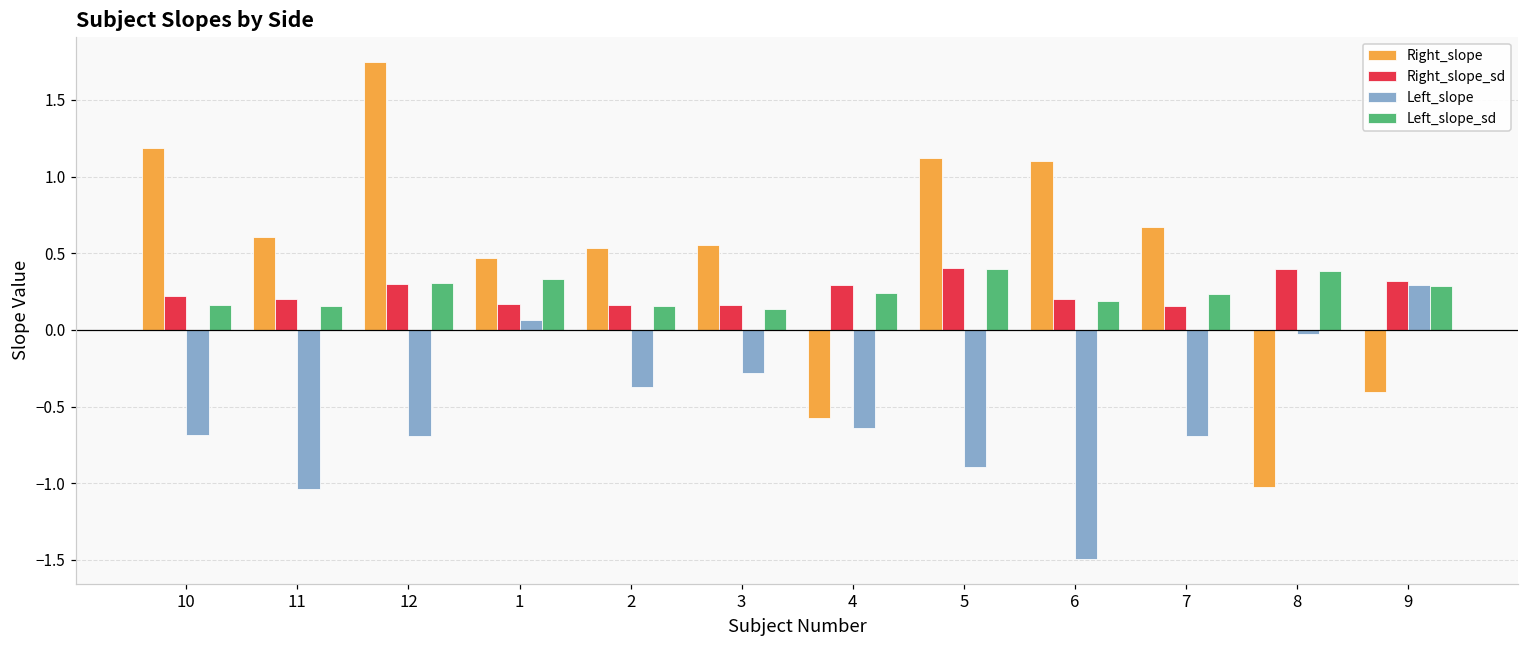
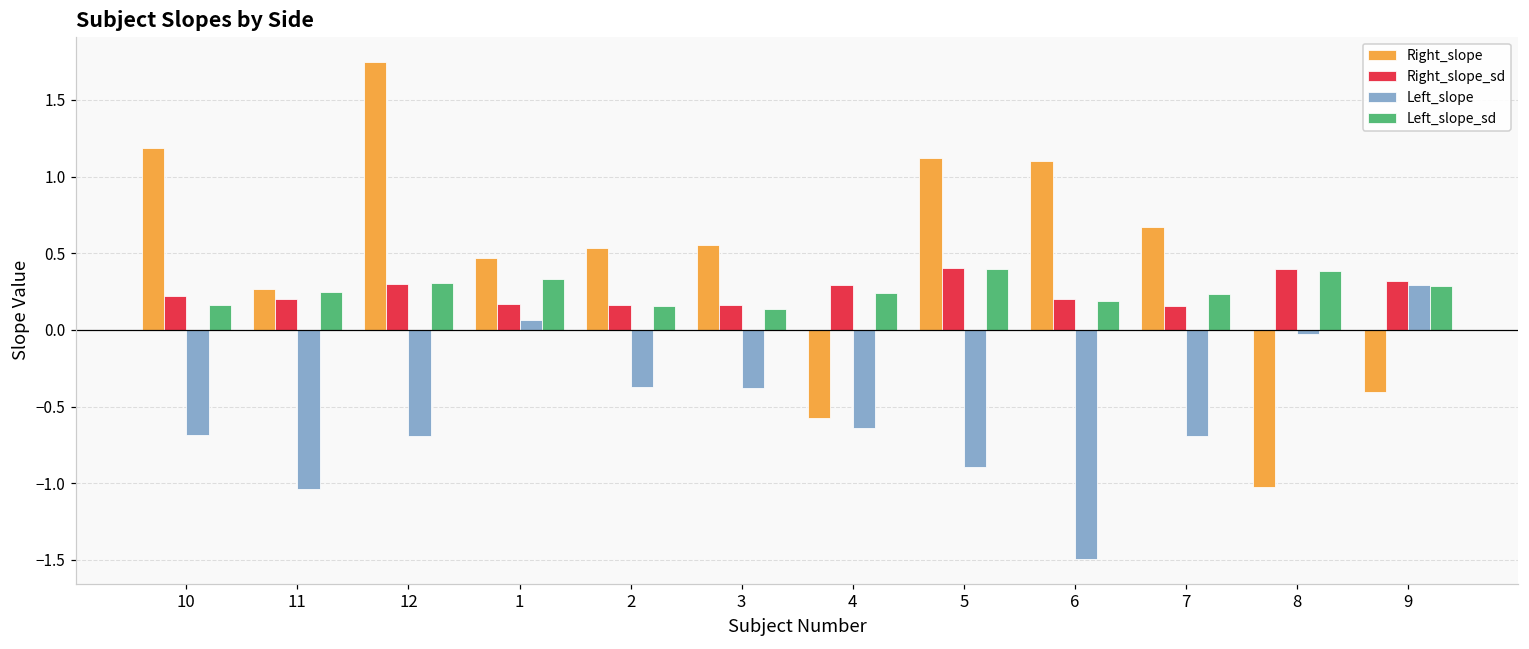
  {
    "Right_slope": {
      "10": 1.18,
-     "11": 0.60,
+     "11": 0.27,
      "12": 1.75,
      "1": 0.47,
      "2": 0.53,
      "3": 0.56,
      "4": -0.57,
      "5": 1.12,
      "6": 1.10,
      "7": 0.67,
      "8": -1.02,
      "9": -0.41
    },
    "Right_slope_sd": {
      "10": 0.22,
      "11": 0.20,
      "12": 0.30,
      "1": 0.17,
      "2": 0.16,
      "3": 0.16,
      "4": 0.29,
      "5": 0.40,
      "6": 0.20,
      "7": 0.16,
      "8": 0.40,
      "9": 0.32
    },
    "Left_slope": {
      "10": -0.69,
      "11": -1.04,
      "12": -0.69,
      "1": 0.07,
      "2": -0.37,
-     "3": -0.28,
+     "3": -0.38,
      "4": -0.64,
      "5": -0.89,
      "6": -1.49,
      "7": -0.69,
      "8": -0.03,
      "9": 0.30
    },
    "Left_slope_sd": {
      "10": 0.16,
-     "11": 0.16,
+     "11": 0.25,
      "12": 0.31,
      "1": 0.33,
      "2": 0.15,
      "3": 0.14,
      "4": 0.24,
      "5": 0.40,
      "6": 0.19,
      "7": 0.24,
      "8": 0.39,
      "9": 0.29
    }
  }
